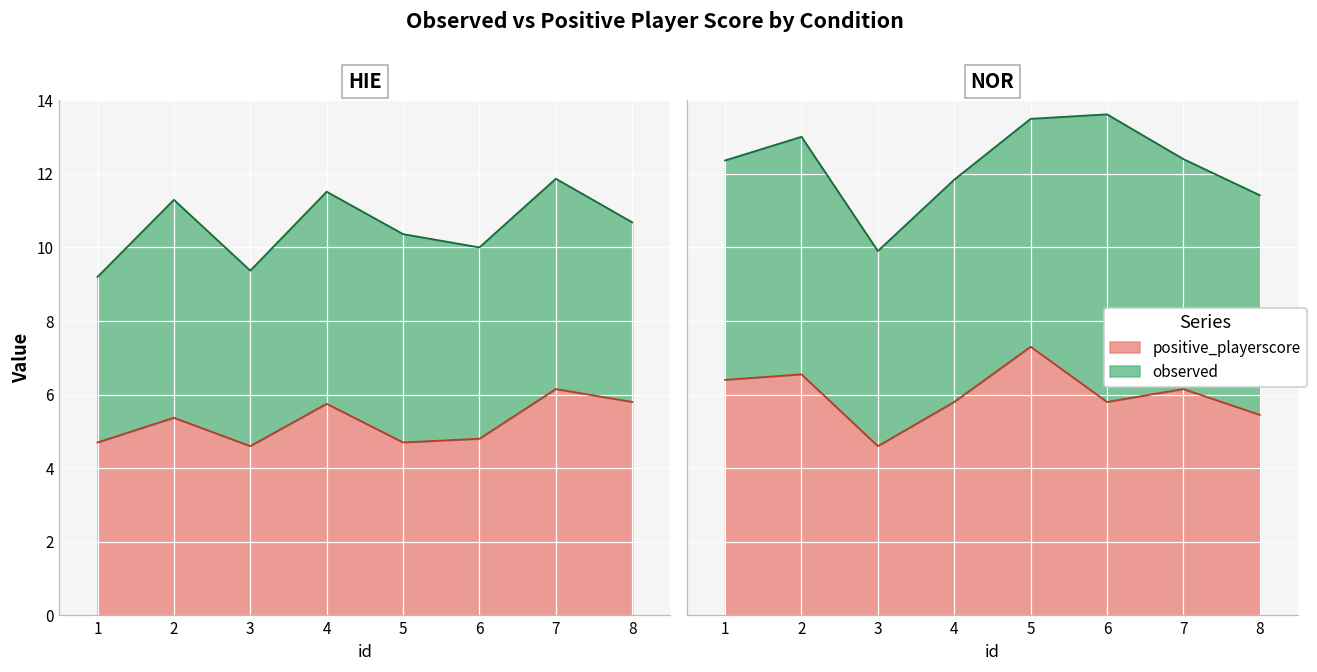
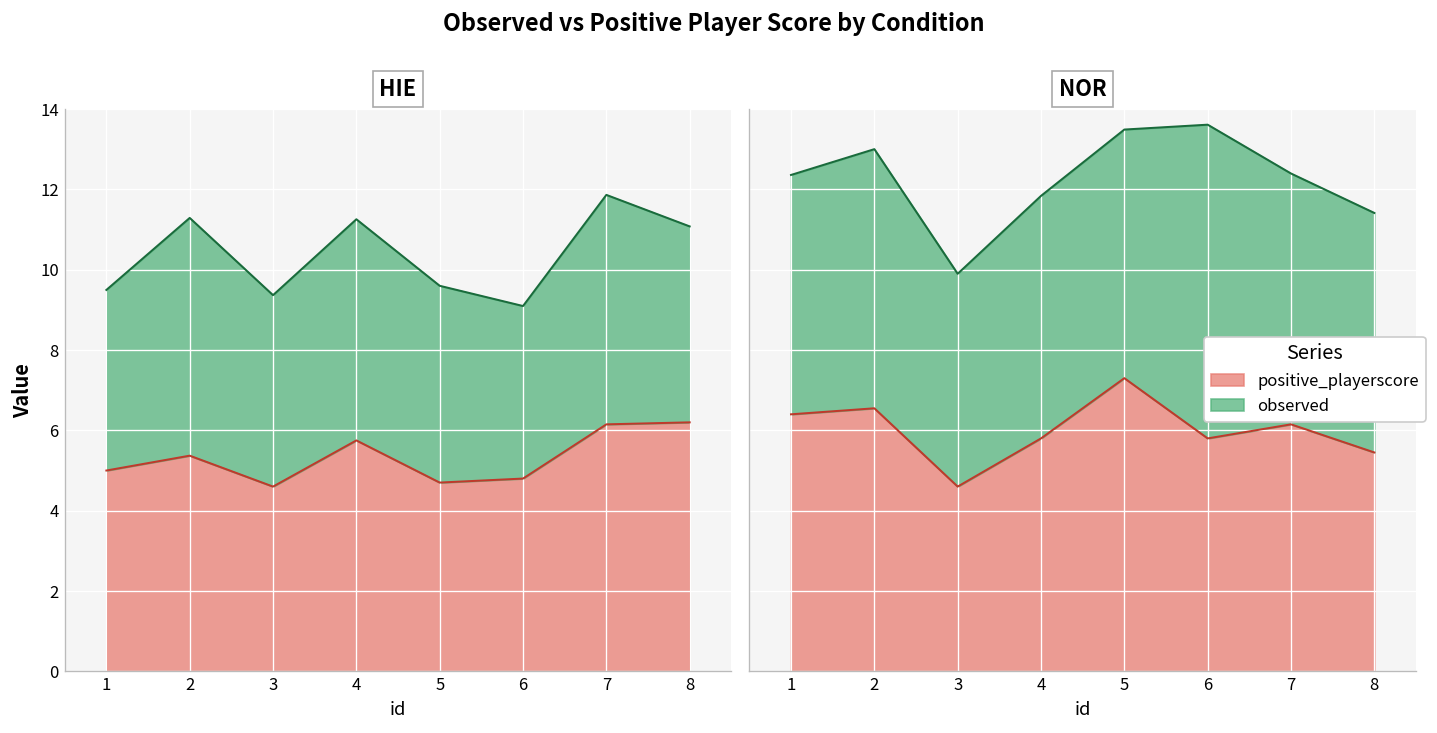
  {
    "HIE": {
      "positive_playerscore": {
-       "1": 4.7,
+       "1": 5.0,
        "2": 5.4,
        "3": 4.6,
        "4": 5.8,
        "5": 4.7,
        "6": 4.8,
        "7": 6.2,
-       "8": 5.8
+       "8": 6.2
      },
      "observed": {
        "1": 4.5,
        "2": 5.9,
        "3": 4.8,
-       "4": 5.8,
-       "5": 5.7,
-       "6": 5.2,
+       "4": 5.5,
+       "5": 4.9,
+       "6": 4.3,
        "7": 5.7,
        "8": 4.9
      }
    }
  }
